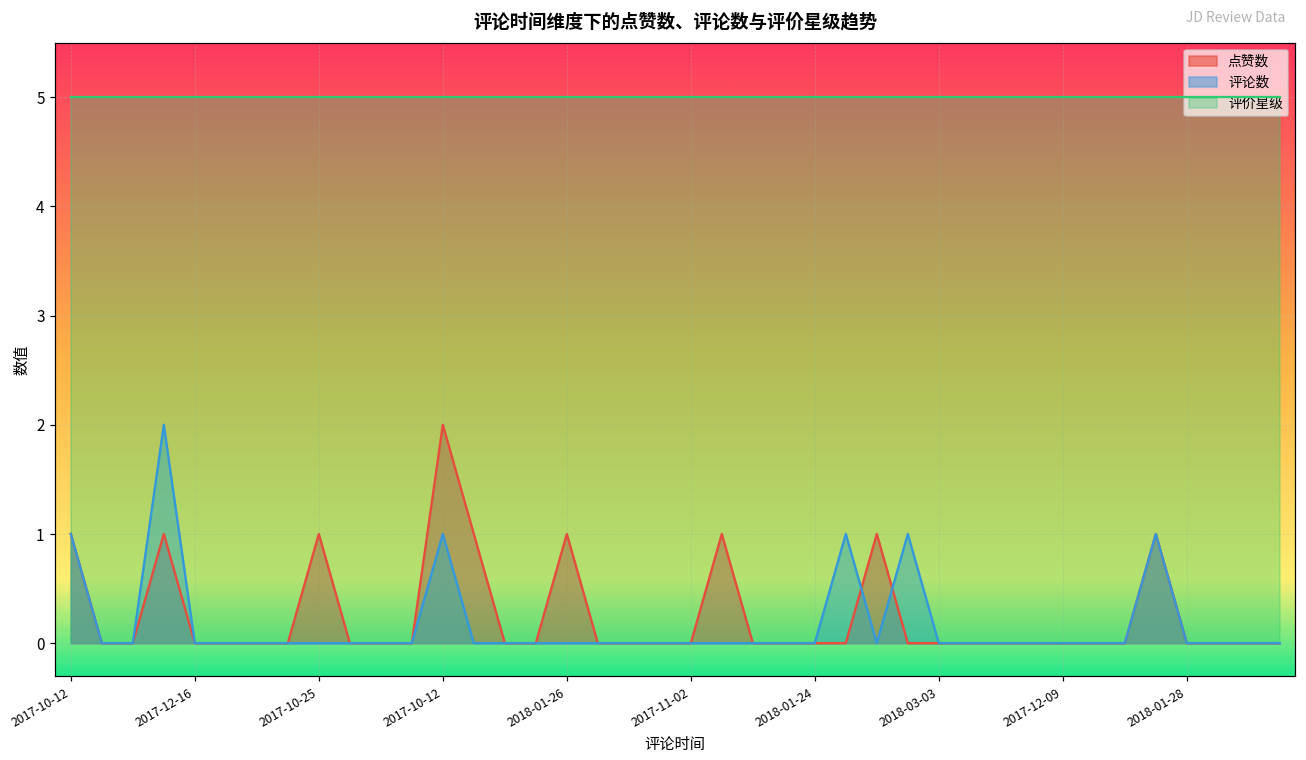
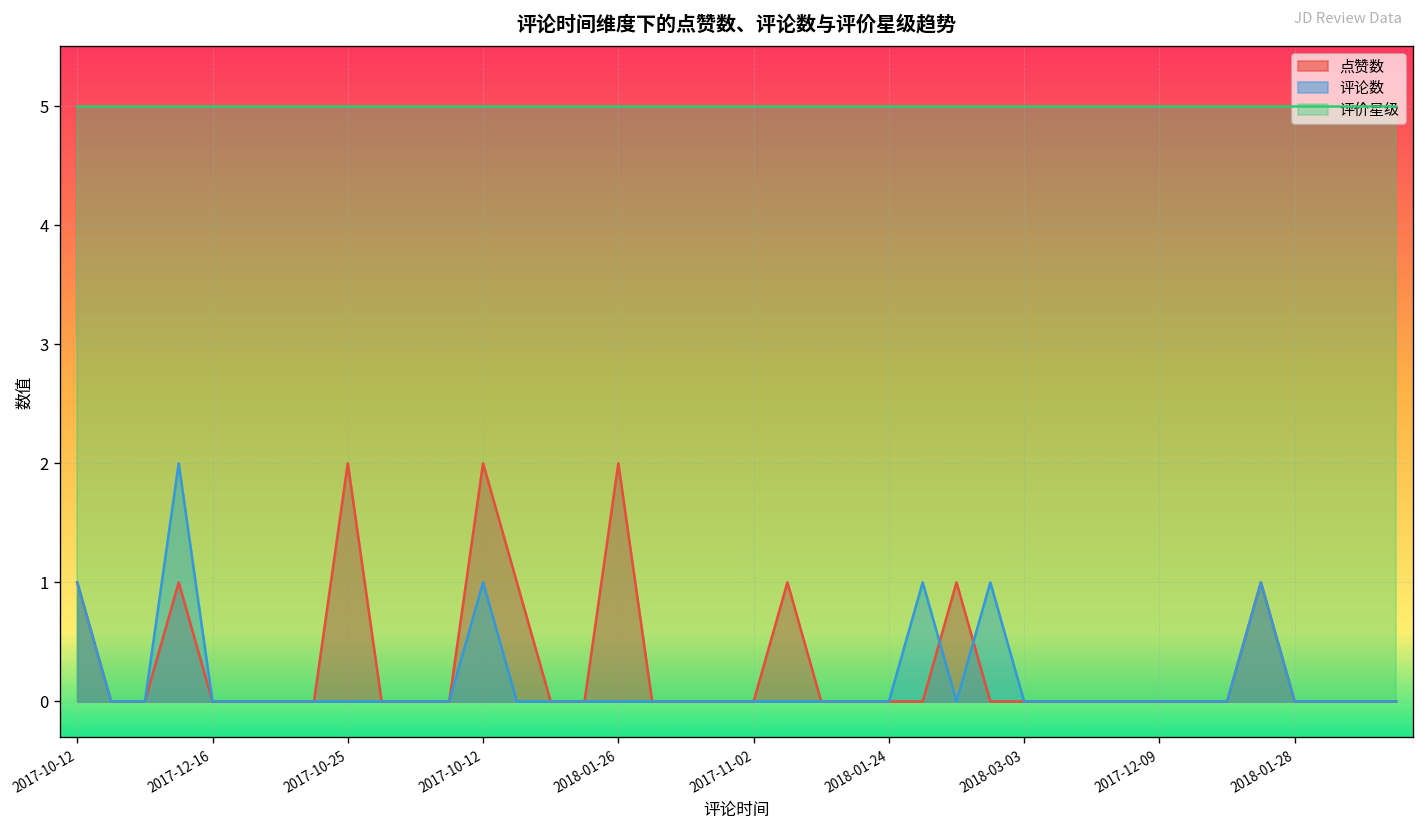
  {
    "点赞数": {
-     "2017-10-25": 1,
-     "2018-01-26": 1
+     "2017-10-25": 2,
+     "2018-01-26": 2
    },
    "评论数": {
      "2017-10-25": 0,
      "2018-01-26": 0
    },
    "评价星级": {
      "2017-12-16": 5,
      "2017-10-25": 5,
      "2018-01-26": 5,
      "2017-11-02": 5,
      "2018-01-24": 5,
      "2018-03-03": 5,
      "2017-12-09": 5
    }
  }
